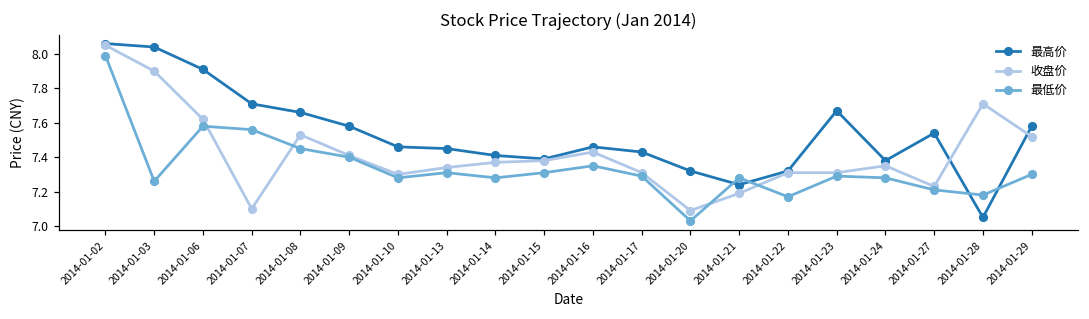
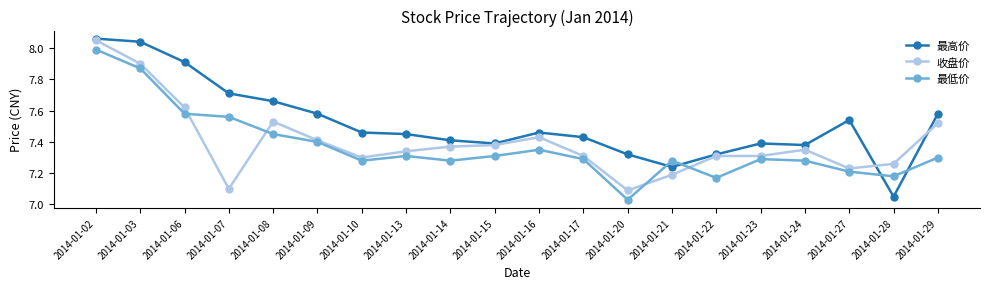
  {
    "最高价": {
      "2014-01-03": 8.04,
      "2014-01-06": 7.91,
      "2014-01-07": 7.71,
      "2014-01-08": 7.66,
      "2014-01-09": 7.58,
      "2014-01-10": 7.46,
      "2014-01-13": 7.45,
      "2014-01-14": 7.41,
      "2014-01-16": 7.46,
      "2014-01-17": 7.43,
      "2014-01-20": 7.32,
      "2014-01-21": 7.24,
-     "2014-01-23": 7.67,
+     "2014-01-23": 7.39,
      "2014-01-24": 7.38,
      "2014-01-27": 7.54,
      "2014-01-28": 7.05,
      "2014-01-29": 7.58
    },
    "收盘价": {
      "2014-01-03": 7.90,
      "2014-01-06": 7.62,
      "2014-01-07": 7.10,
      "2014-01-08": 7.53,
      "2014-01-10": 7.30,
      "2014-01-13": 7.34,
      "2014-01-14": 7.37,
      "2014-01-16": 7.43,
      "2014-01-17": 7.31,
      "2014-01-20": 7.09,
      "2014-01-21": 7.19,
      "2014-01-23": 7.31,
      "2014-01-24": 7.35,
      "2014-01-27": 7.23,
-     "2014-01-28": 7.71,
+     "2014-01-28": 7.26,
      "2014-01-29": 7.52
    },
    "最低价": {
      "2014-01-02": 7.99,
-     "2014-01-03": 7.26,
+     "2014-01-03": 7.87,
      "2014-01-06": 7.58,
      "2014-01-07": 7.56,
      "2014-01-08": 7.45,
      "2014-01-10": 7.28,
      "2014-01-13": 7.31,
      "2014-01-14": 7.28,
      "2014-01-15": 7.31,
      "2014-01-16": 7.35,
      "2014-01-17": 7.29,
      "2014-01-20": 7.03,
      "2014-01-21": 7.28,
      "2014-01-22": 7.17,
      "2014-01-23": 7.29,
      "2014-01-24": 7.28,
      "2014-01-27": 7.21,
      "2014-01-28": 7.18,
      "2014-01-29": 7.30
    }
  }
